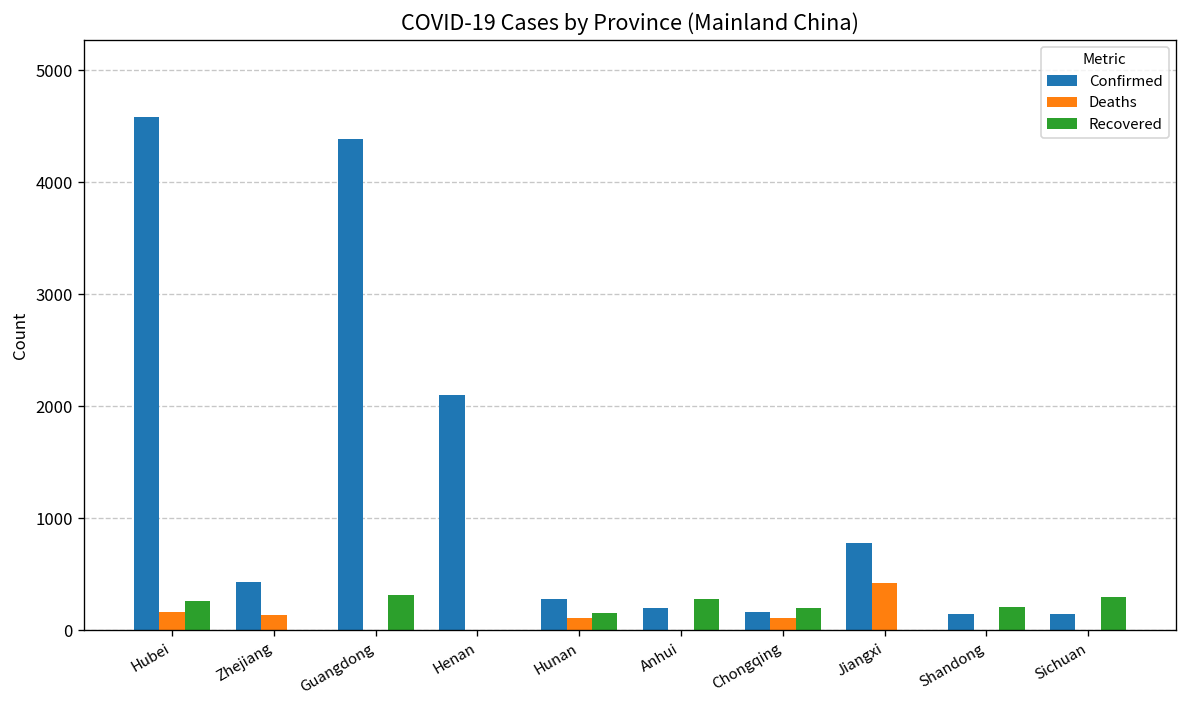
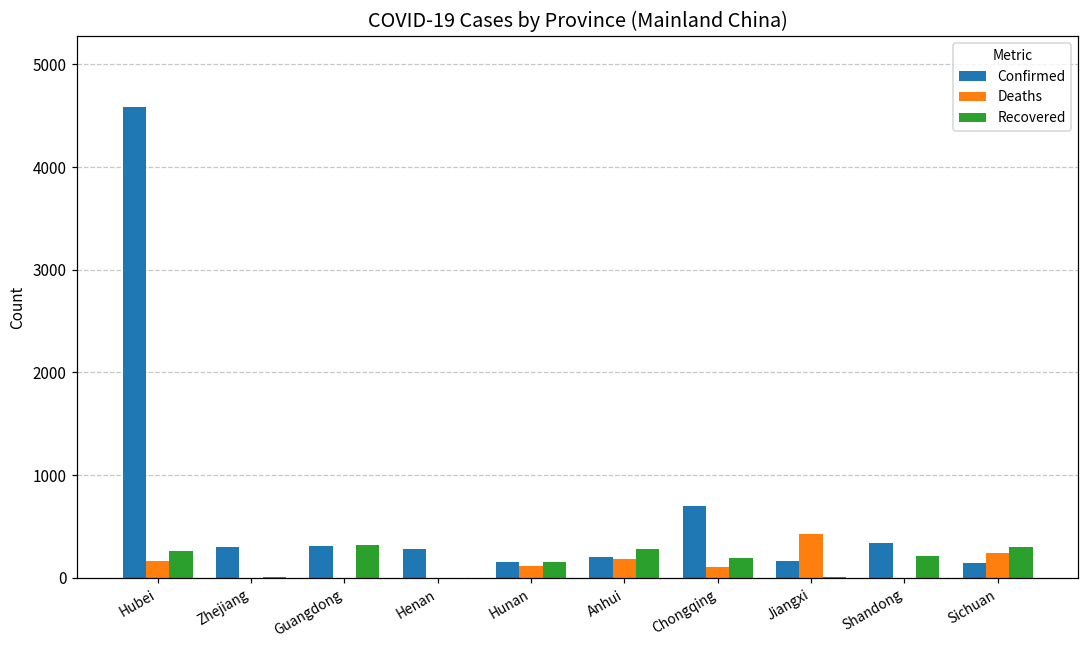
  {
    "Confirmed": {
      "Hubei": 4600,
-     "Zhejiang": 400,
-     "Guangdong": 4400,
-     "Henan": 2100,
-     "Hunan": 300,
+     "Zhejiang": 300,
+     "Guangdong": 300,
+     "Henan": 300,
+     "Hunan": 200,
      "Anhui": 200,
-     "Chongqing": 200,
-     "Jiangxi": 800,
-     "Shandong": 100,
+     "Chongqing": 700,
+     "Jiangxi": 200,
+     "Shandong": 300,
      "Sichuan": 100
    },
    "Deaths": {
      "Hubei": 200,
-     "Zhejiang": 100,
+     "Zhejiang": 0,
      "Guangdong": 0,
      "Hunan": 100,
-     "Anhui": 0,
+     "Anhui": 200,
      "Chongqing": 100,
      "Jiangxi": 400,
      "Shandong": 0,
-     "Sichuan": 0
+     "Sichuan": 200
    },
    "Recovered": {
      "Hubei": 300,
      "Guangdong": 300,
      "Hunan": 200,
      "Anhui": 300,
      "Chongqing": 200,
      "Shandong": 200,
      "Sichuan": 300
    }
  }
